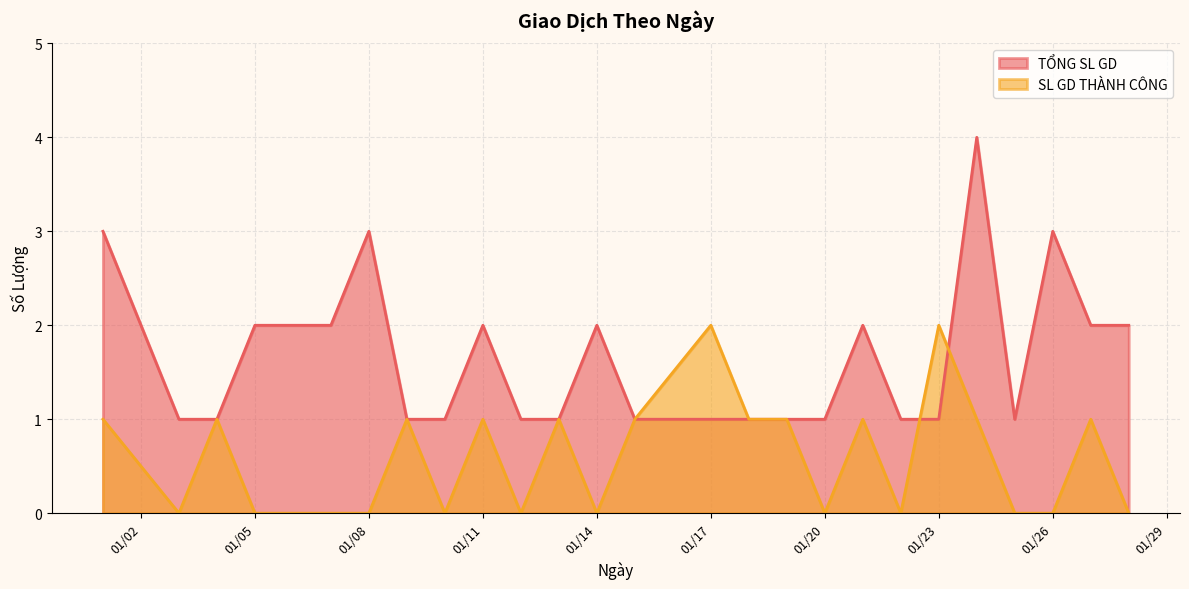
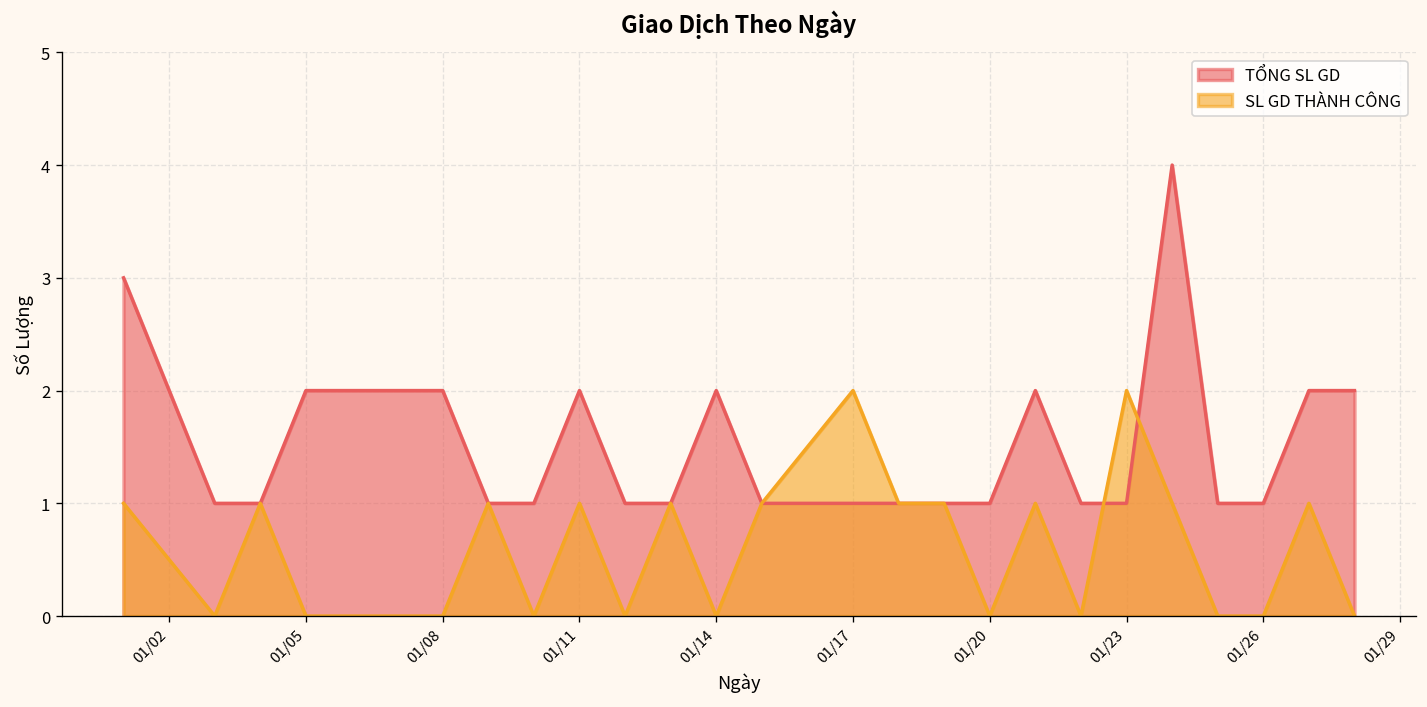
  {
    "TỔNG SL GD": {
      "01/05": 2,
-     "01/08": 3,
+     "01/08": 2,
      "01/11": 2,
      "01/14": 2,
      "01/17": 1,
      "01/20": 1,
      "01/23": 1,
-     "01/26": 3
+     "01/26": 1
    },
    "SL GD THÀNH CÔNG": {
      "01/05": 0,
      "01/08": 0,
      "01/11": 1,
      "01/14": 0,
      "01/17": 2,
      "01/20": 0,
      "01/23": 2,
      "01/26": 0
    }
  }
